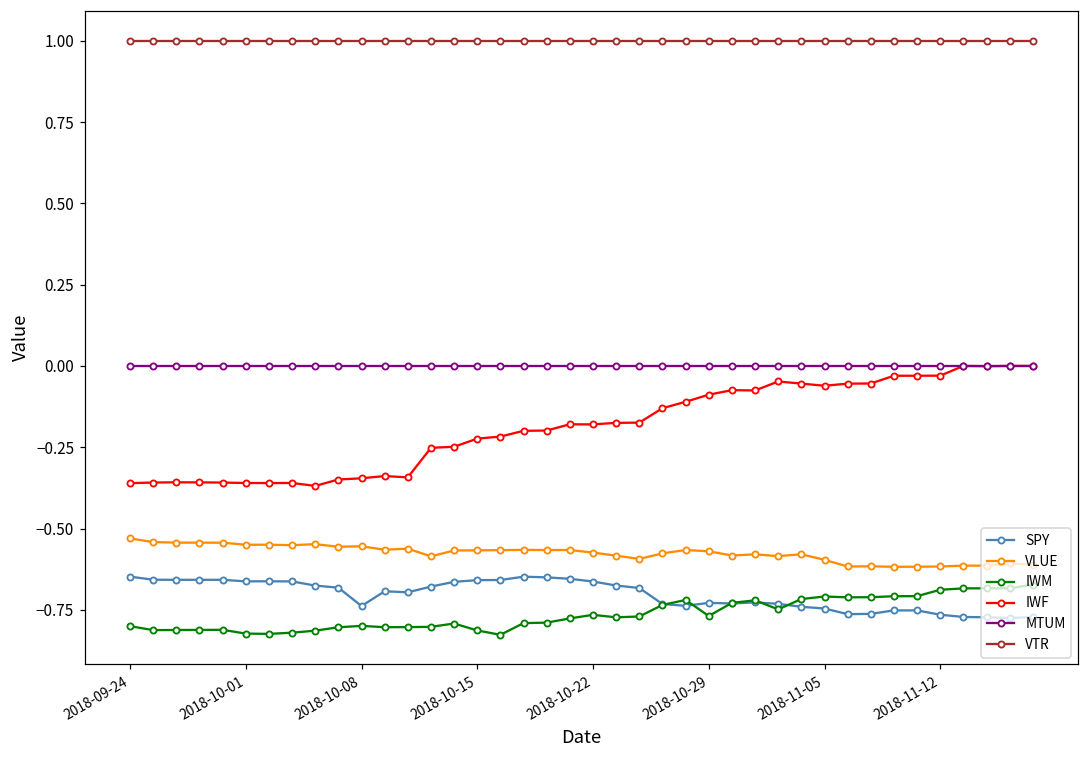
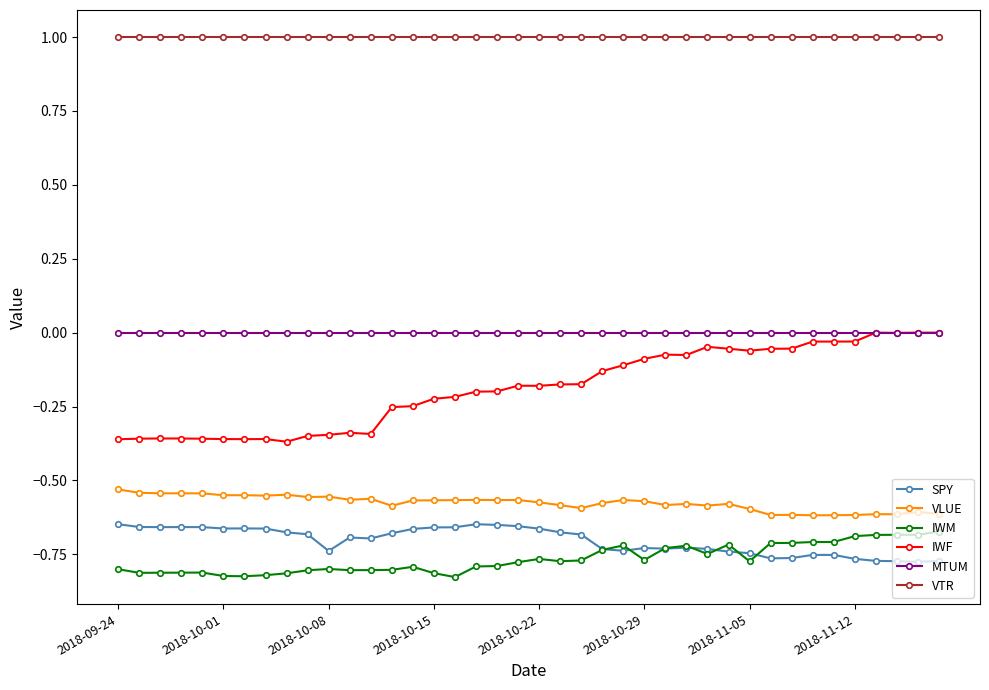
  {
    "SPY": {
      "2018-09-24": -0.65,
      "2018-10-01": -0.66,
      "2018-10-08": -0.74,
      "2018-10-15": -0.66,
      "2018-10-22": -0.66,
      "2018-10-29": -0.73,
      "2018-11-05": -0.75,
      "2018-11-12": -0.77
    },
    "VLUE": {
      "2018-09-24": -0.53,
      "2018-10-01": -0.55,
      "2018-10-08": -0.55,
      "2018-10-15": -0.57,
      "2018-10-22": -0.57,
      "2018-10-29": -0.57,
      "2018-11-05": -0.60,
      "2018-11-12": -0.62
    },
    "IWM": {
      "2018-09-24": -0.80,
      "2018-10-01": -0.82,
      "2018-10-08": -0.80,
      "2018-10-15": -0.81,
      "2018-10-22": -0.77,
      "2018-10-29": -0.77,
-     "2018-11-05": -0.71,
+     "2018-11-05": -0.77,
      "2018-11-12": -0.69
    },
    "IWF": {
      "2018-09-24": -0.36,
      "2018-10-01": -0.36,
      "2018-10-08": -0.35,
      "2018-10-15": -0.22,
      "2018-10-22": -0.18,
      "2018-10-29": -0.09,
      "2018-11-05": -0.06,
      "2018-11-12": -0.03
    },
    "MTUM": {
      "2018-09-24": 0.00,
      "2018-10-01": 0.00,
      "2018-10-08": 0.00,
      "2018-10-15": 0.00,
      "2018-10-22": 0.00,
      "2018-10-29": 0.00,
      "2018-11-05": 0.00,
      "2018-11-12": 0.00
    },
    "VTR": {
      "2018-09-24": 1.00,
      "2018-10-01": 1.00,
      "2018-10-08": 1.00,
      "2018-10-15": 1.00,
      "2018-10-22": 1.00,
      "2018-10-29": 1.00,
      "2018-11-05": 1.00,
      "2018-11-12": 1.00
    }
  }
